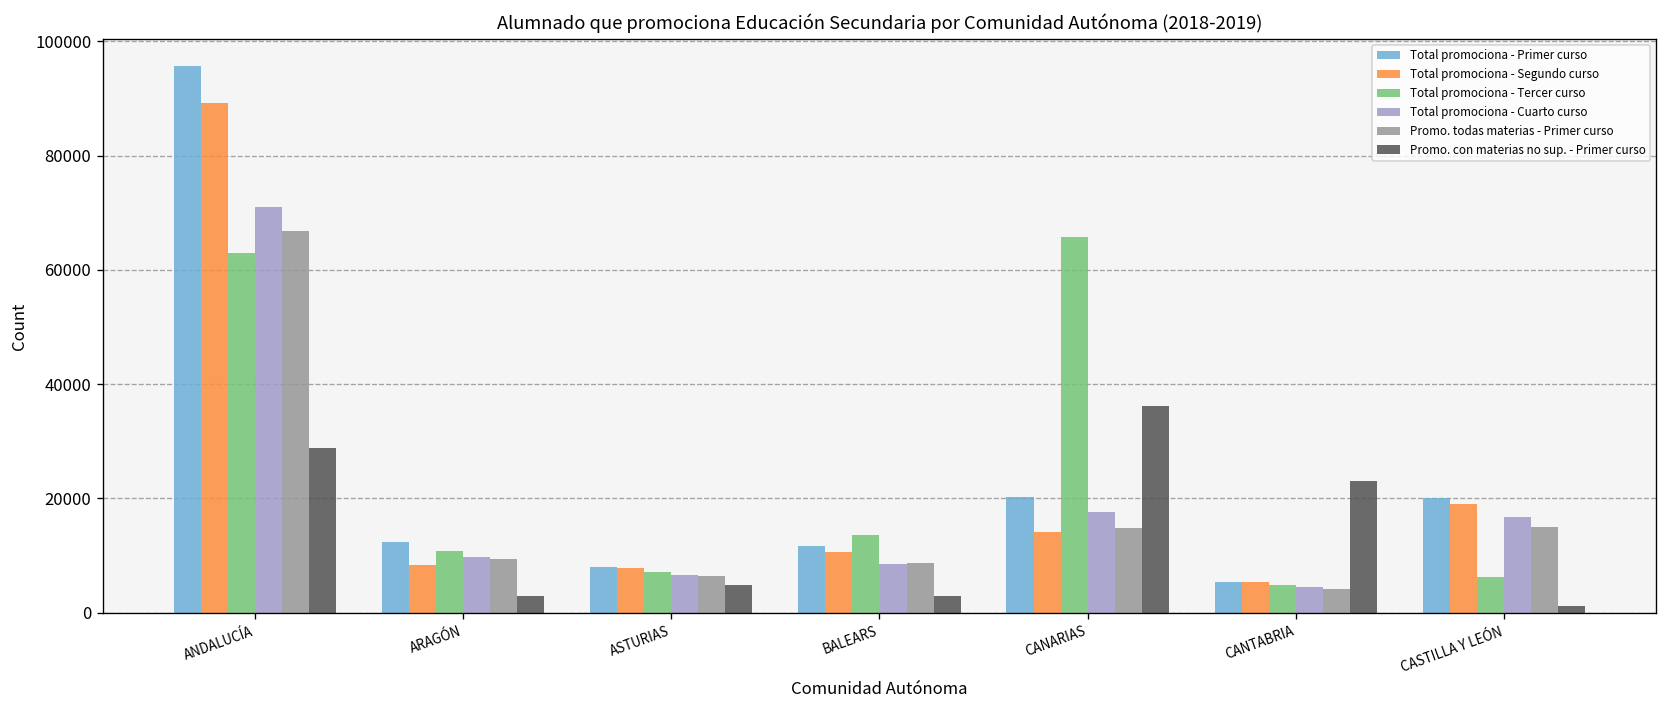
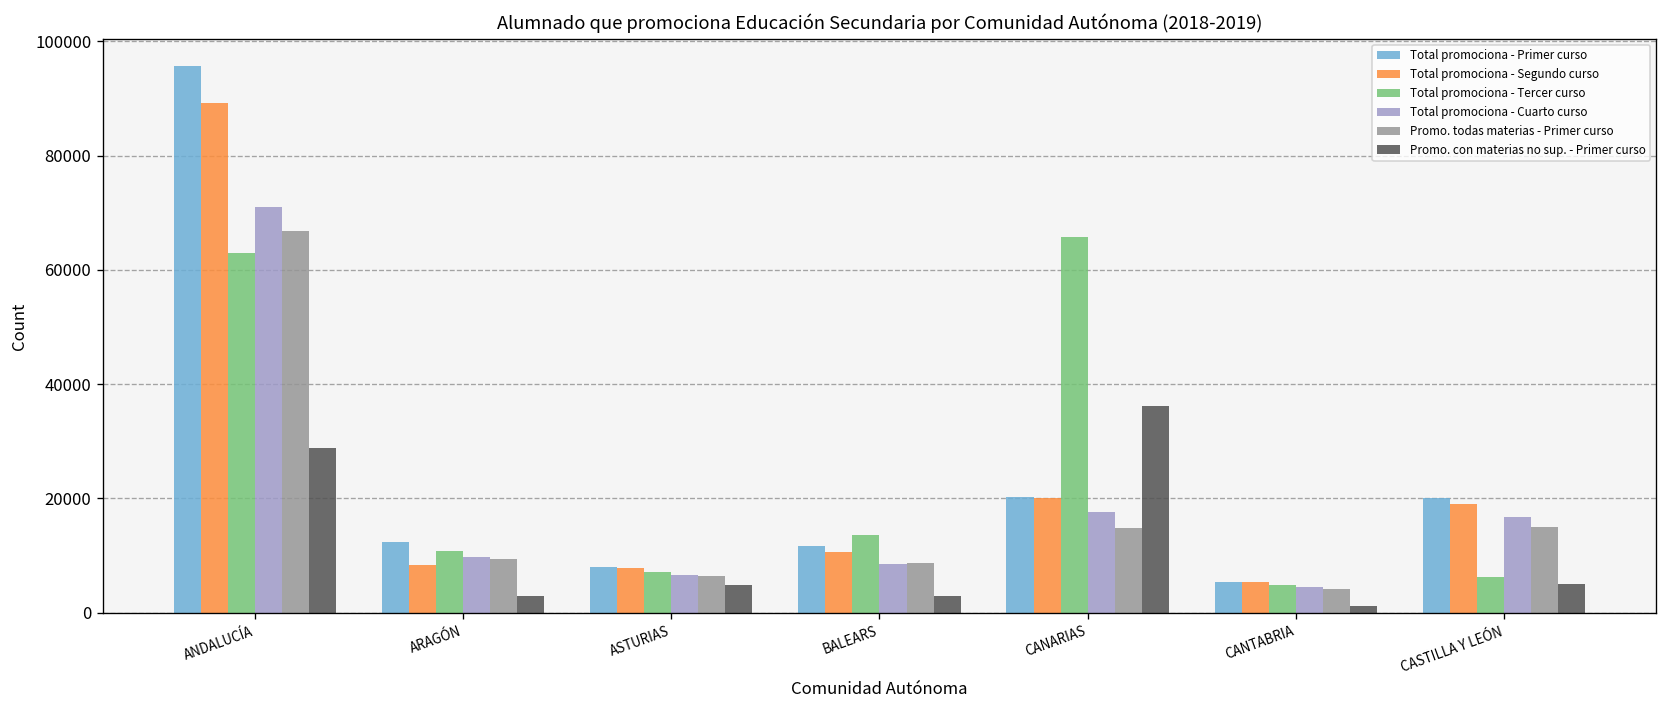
  {
    "Total promociona - Segundo curso": {
      "ANDALUCÍA": 89000,
      "ARAGÓN": 8000,
      "ASTURIAS": 8000,
      "BALEARS": 11000,
-     "CANARIAS": 14000,
+     "CANARIAS": 20000,
      "CANTABRIA": 5000,
      "CASTILLA Y LEÓN": 19000
    },
    "Total promociona - Tercer curso": {
      "ANDALUCÍA": 63000,
      "ARAGÓN": 11000,
      "ASTURIAS": 7000,
      "BALEARS": 14000,
      "CANARIAS": 66000,
      "CANTABRIA": 5000,
      "CASTILLA Y LEÓN": 6000
    },
    "Promo. con materias no sup. - Primer curso": {
      "ANDALUCÍA": 29000,
      "ARAGÓN": 3000,
      "ASTURIAS": 5000,
      "BALEARS": 3000,
      "CANARIAS": 36000,
-     "CANTABRIA": 23000,
-     "CASTILLA Y LEÓN": 1000
+     "CANTABRIA": 1000,
+     "CASTILLA Y LEÓN": 5000
    }
  }
